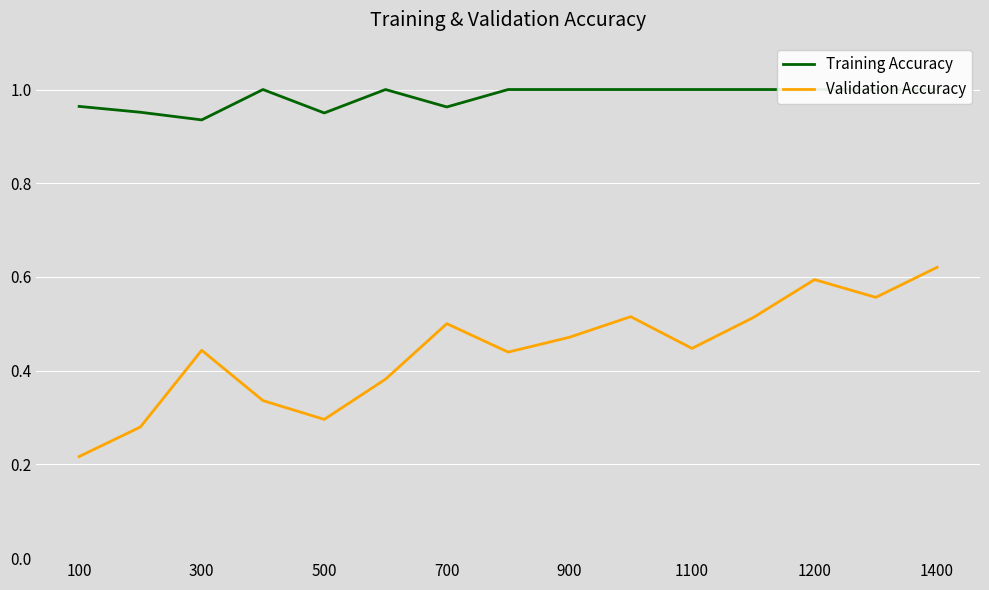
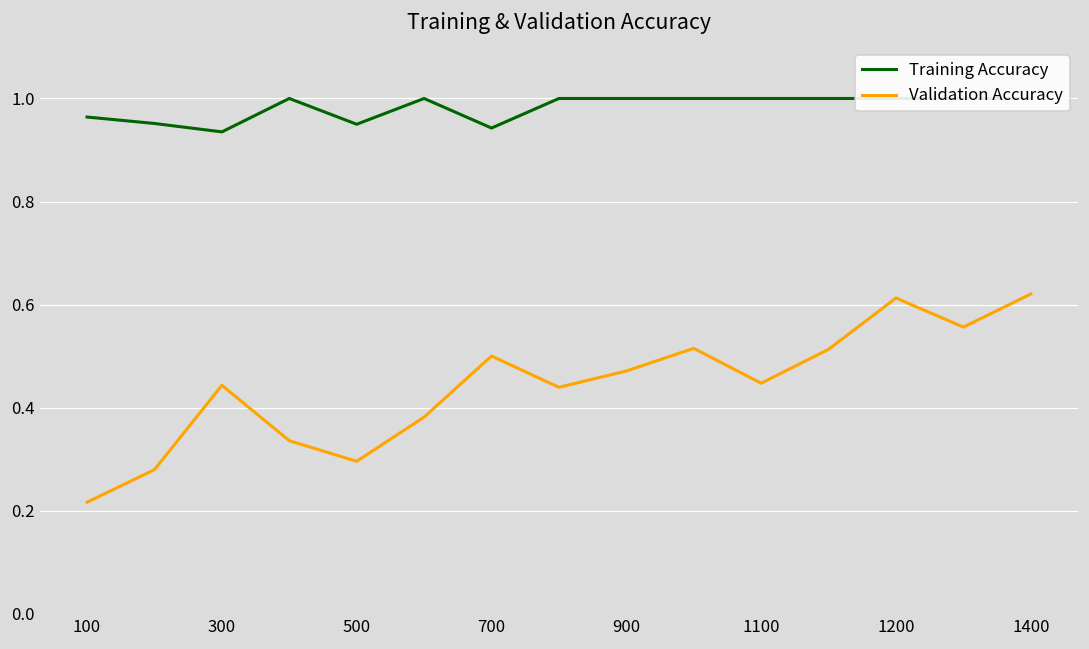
  {
    "Training Accuracy": {
      "100": 0.96,
      "300": 0.94,
      "500": 0.95,
-     "700": 0.96,
+     "700": 0.94,
      "900": 1.00,
      "1100": 1.00
    },
    "Validation Accuracy": {
      "100": 0.22,
      "300": 0.44,
      "500": 0.30,
      "700": 0.50,
      "900": 0.47,
      "1100": 0.45,
-     "1200": 0.59,
+     "1200": 0.61,
      "1400": 0.62
    }
  }
